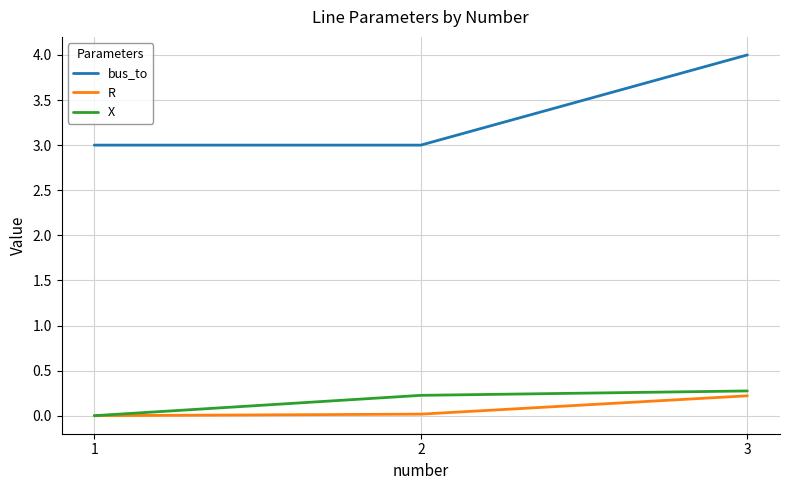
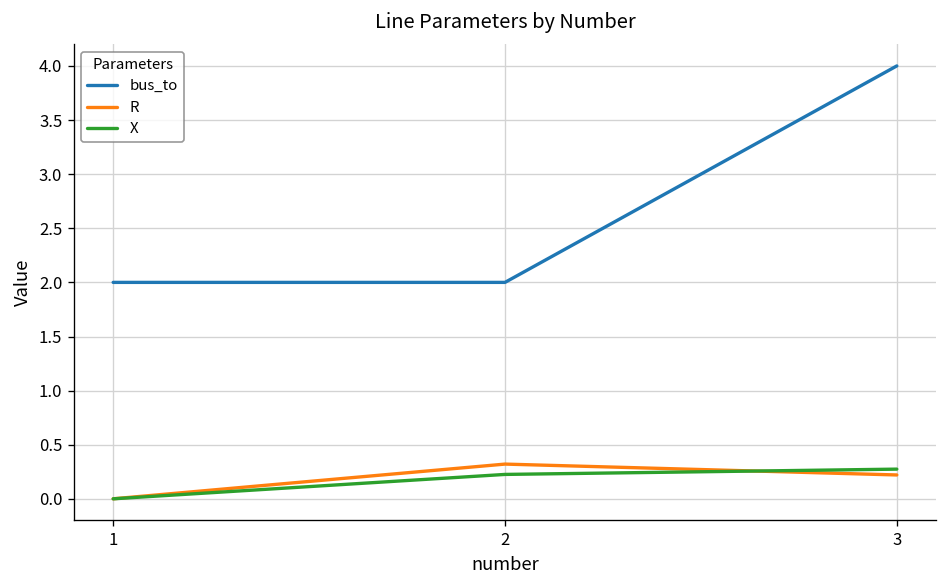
  {
    "bus_to": {
-     "1": 3,
-     "2": 3,
+     "1": 2,
+     "2": 2,
      "3": 4
    },
    "R": {
-     "2": 0.0,
+     "2": 0.3,
      "3": 0.2
    },
    "X": {
      "2": 0.2,
      "3": 0.3
    }
  }
